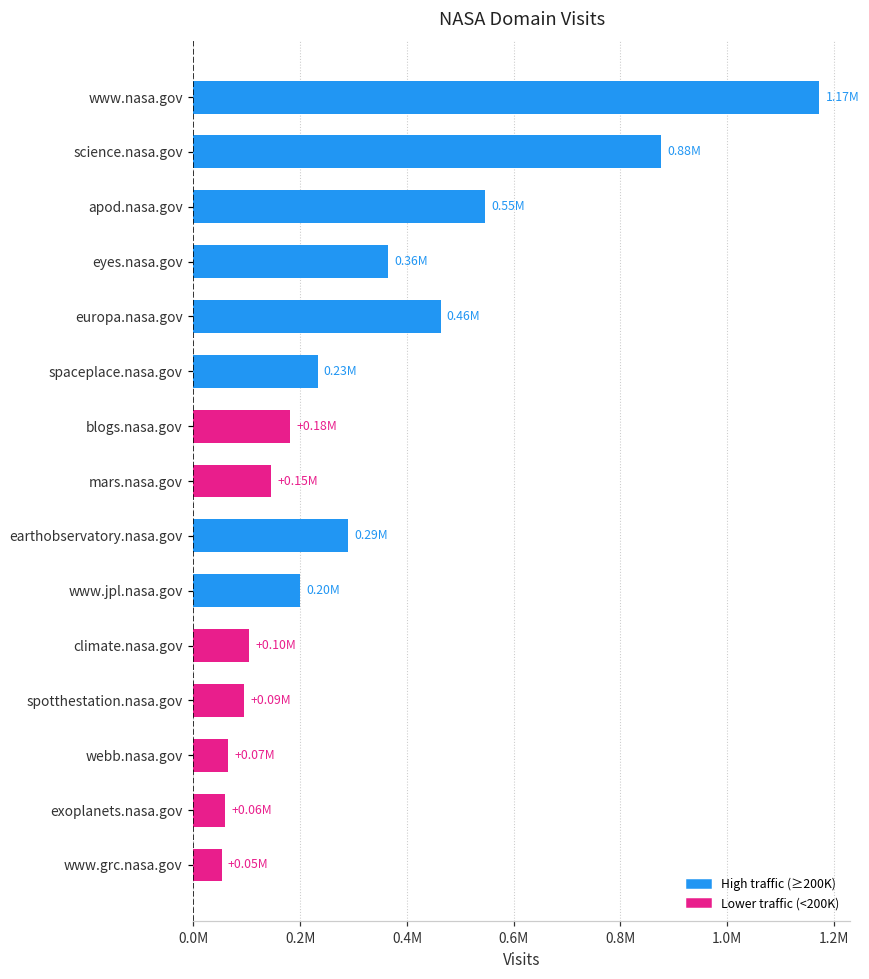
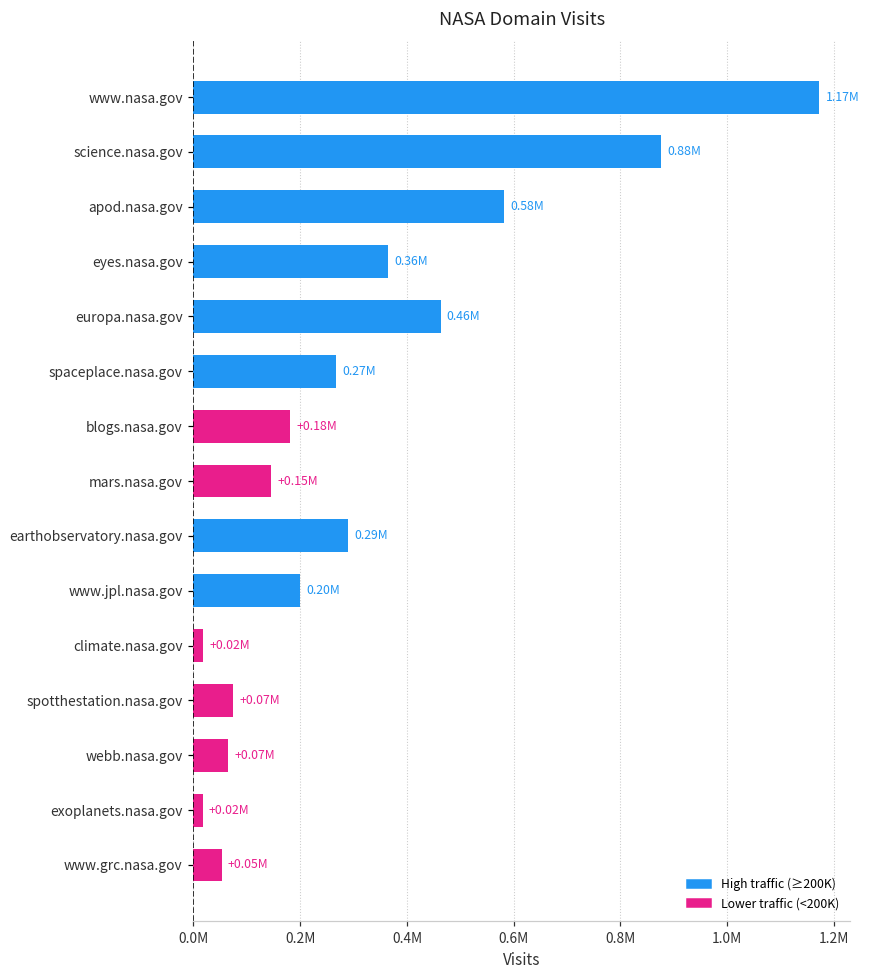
  {
    "www.nasa.gov": "1.17M",
    "science.nasa.gov": "0.88M",
-   "apod.nasa.gov": "0.55M",
+   "apod.nasa.gov": "0.58M",
    "eyes.nasa.gov": "0.36M",
    "europa.nasa.gov": "0.46M",
-   "spaceplace.nasa.gov": "0.23M",
+   "spaceplace.nasa.gov": "0.27M",
    "blogs.nasa.gov": "+0.18M",
    "mars.nasa.gov": "+0.15M",
    "earthobservatory.nasa.gov": "0.29M",
    "www.jpl.nasa.gov": "0.20M",
-   "climate.nasa.gov": "+0.10M",
-   "spotthestation.nasa.gov": "+0.09M",
+   "climate.nasa.gov": "+0.02M",
+   "spotthestation.nasa.gov": "+0.07M",
    "webb.nasa.gov": "+0.07M",
-   "exoplanets.nasa.gov": "+0.06M",
+   "exoplanets.nasa.gov": "+0.02M",
    "www.grc.nasa.gov": "+0.05M"
  }
